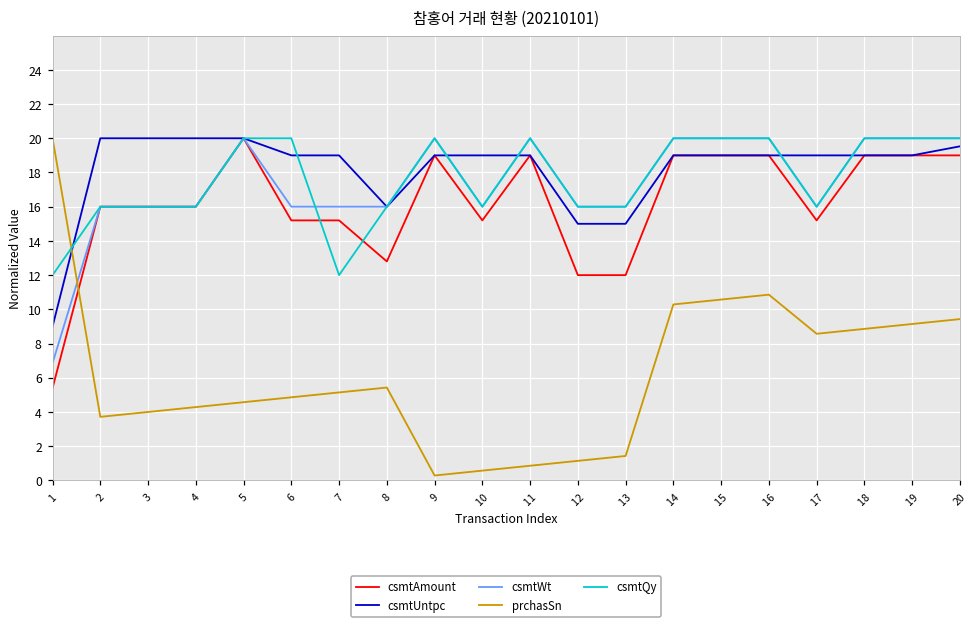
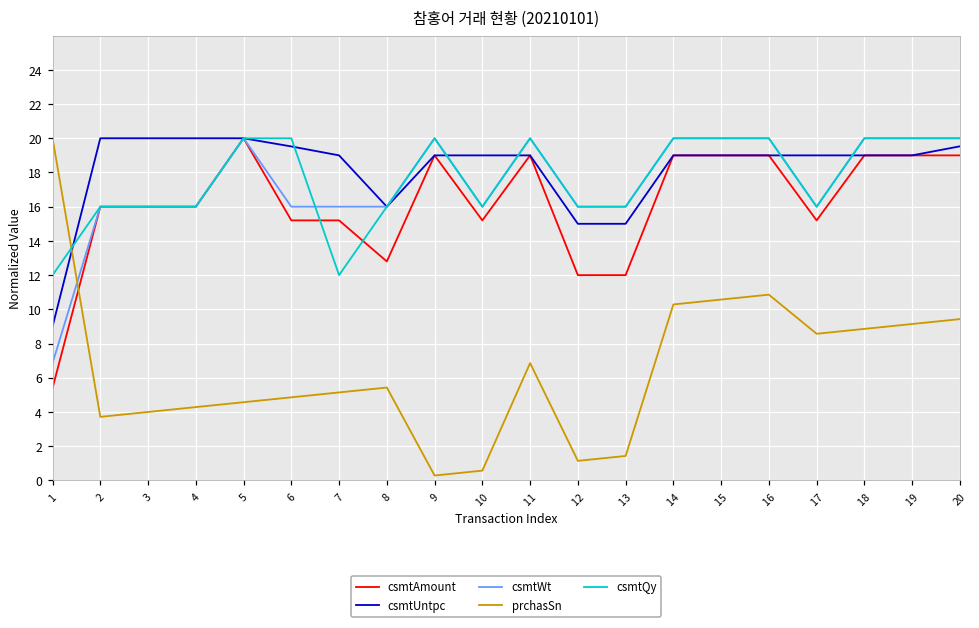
  {
    "csmtAmount": {
      "1": 5.4,
      "6": 15.2,
      "7": 15.2,
      "8": 12.8,
      "10": 15.2,
      "12": 12.0,
      "13": 12.0,
      "17": 15.2,
      "20": 19.0
    },
    "csmtUntpc": {
      "1": 9.0,
      "2": 20.0,
      "3": 20.0,
      "4": 20.0,
-     "6": 19.0,
+     "6": 19.5,
      "7": 19.0,
      "10": 19.0,
      "12": 15.0,
      "13": 15.0,
      "17": 19.0,
      "20": 19.5
    },
    "csmtWt": {
      "1": 6.9,
      "6": 16.0,
      "7": 16.0
    },
    "prchasSn": {
      "1": 20.0,
      "2": 3.7,
      "3": 4.0,
      "4": 4.3,
      "5": 4.6,
      "6": 4.9,
      "7": 5.1,
      "8": 5.4,
      "9": 0.3,
      "10": 0.6,
-     "11": 0.9,
+     "11": 6.9,
      "12": 1.1,
      "13": 1.4,
      "14": 10.3,
      "15": 10.6,
      "16": 10.9,
      "17": 8.6,
      "18": 8.9,
      "19": 9.1,
      "20": 9.4
    },
    "csmtQy": {
      "1": 12.0,
      "6": 20.0,
      "7": 12.0
    }
  }
